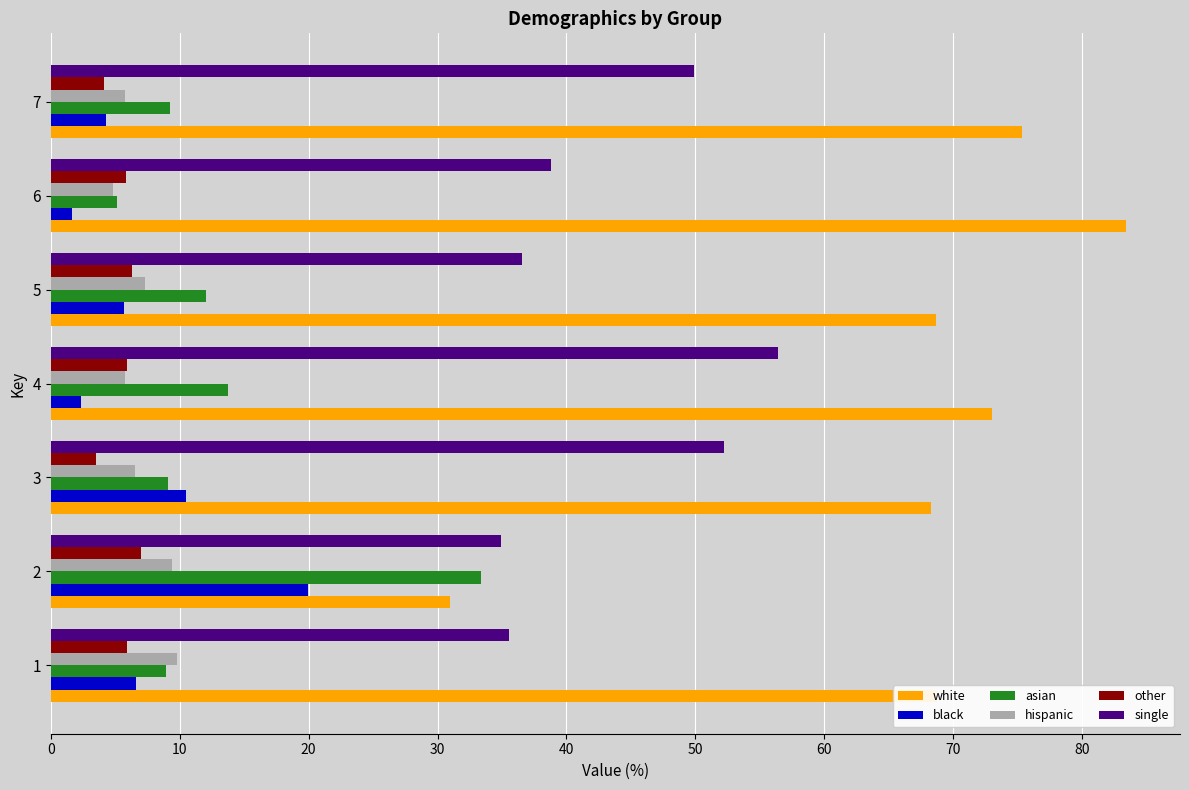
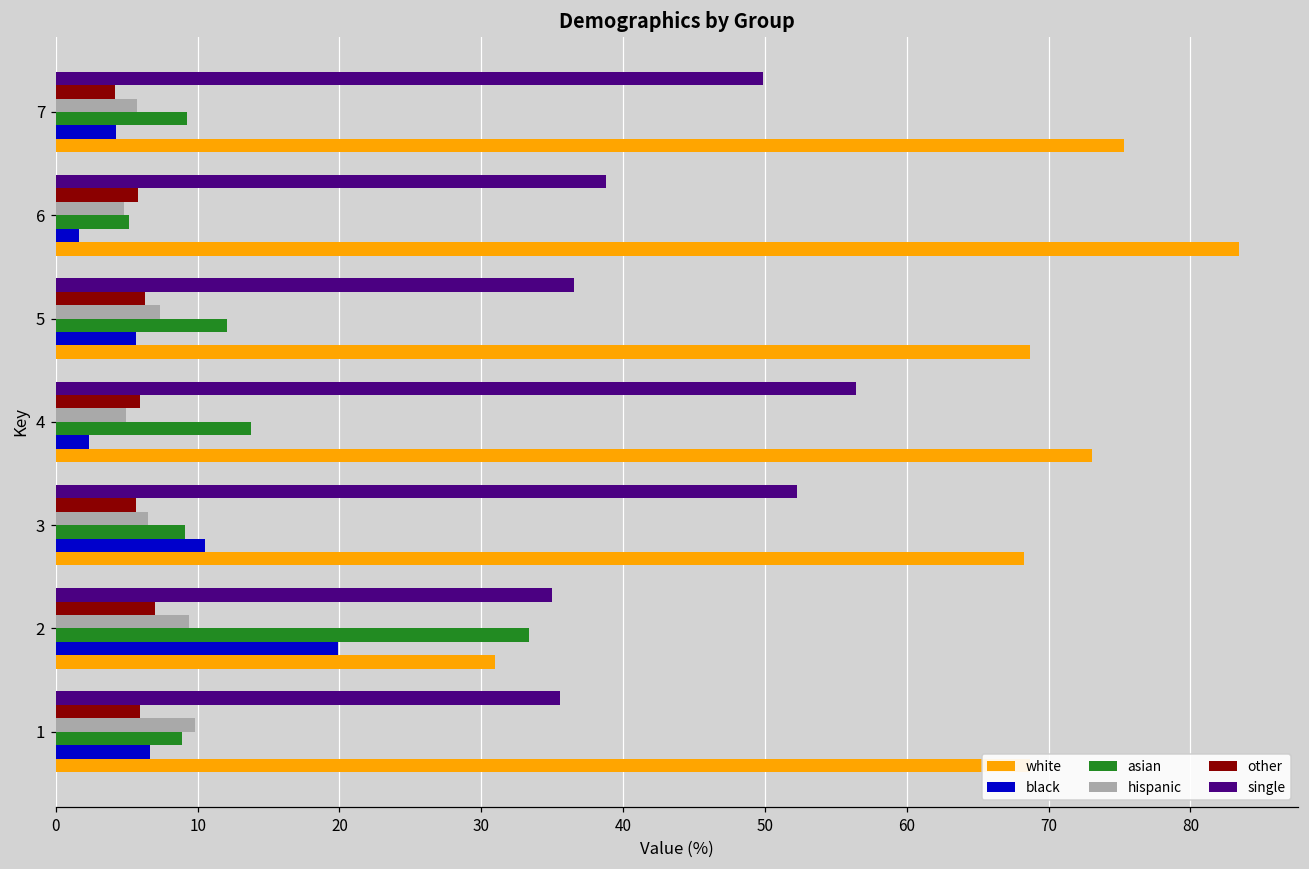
  {
    "white": {
      "7": 75.3,
      "6": 83.4,
      "5": 68.7,
      "4": 73.0,
      "3": 68.2,
      "2": 30.9
    },
    "black": {
      "7": 4.3,
      "6": 1.6,
      "5": 5.7,
      "4": 2.3,
      "3": 10.5,
      "2": 19.9,
      "1": 6.6
    },
    "asian": {
      "7": 9.2,
      "6": 5.2,
      "5": 12.0,
      "4": 13.8,
      "3": 9.1,
      "2": 33.4,
      "1": 8.9
    },
    "hispanic": {
      "7": 5.8,
      "6": 4.8,
      "5": 7.3,
-     "4": 5.8,
+     "4": 5.0,
      "3": 6.5,
      "2": 9.4,
      "1": 9.8
    },
    "other": {
      "7": 4.1,
      "6": 5.8,
      "5": 6.3,
      "4": 5.9,
-     "3": 3.5,
+     "3": 5.6,
      "2": 7.0,
      "1": 5.9
    },
    "single": {
      "7": 49.9,
      "6": 38.8,
      "5": 36.5,
      "4": 56.4,
      "3": 52.2,
      "2": 35.0,
      "1": 35.5
    }
  }
